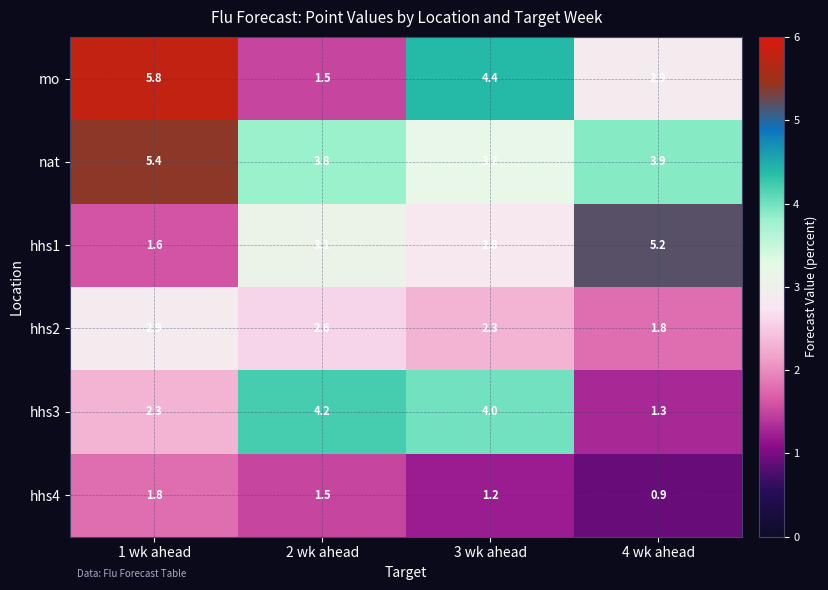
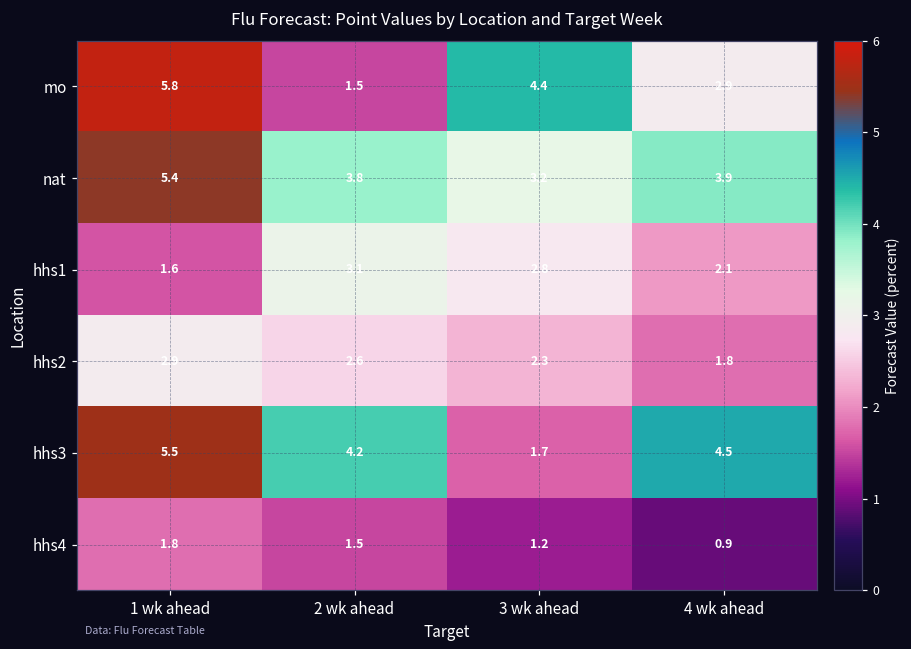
  {
    "mo": {
      "1 wk ahead": 5.8,
      "2 wk ahead": 1.5,
      "3 wk ahead": 4.4
    },
    "nat": {
      "1 wk ahead": 5.4,
      "2 wk ahead": 3.8,
      "4 wk ahead": 3.9
    },
    "hhs1": {
      "1 wk ahead": 1.6,
-     "4 wk ahead": 5.2
+     "4 wk ahead": 2.1
    },
    "hhs2": {
      "3 wk ahead": 2.3,
      "4 wk ahead": 1.8
    },
    "hhs3": {
-     "1 wk ahead": 2.3,
+     "1 wk ahead": 5.5,
      "2 wk ahead": 4.2,
-     "3 wk ahead": 4.0,
-     "4 wk ahead": 1.3
+     "3 wk ahead": 1.7,
+     "4 wk ahead": 4.5
    },
    "hhs4": {
      "1 wk ahead": 1.8,
      "2 wk ahead": 1.5,
      "3 wk ahead": 1.2,
      "4 wk ahead": 0.9
    }
  }
